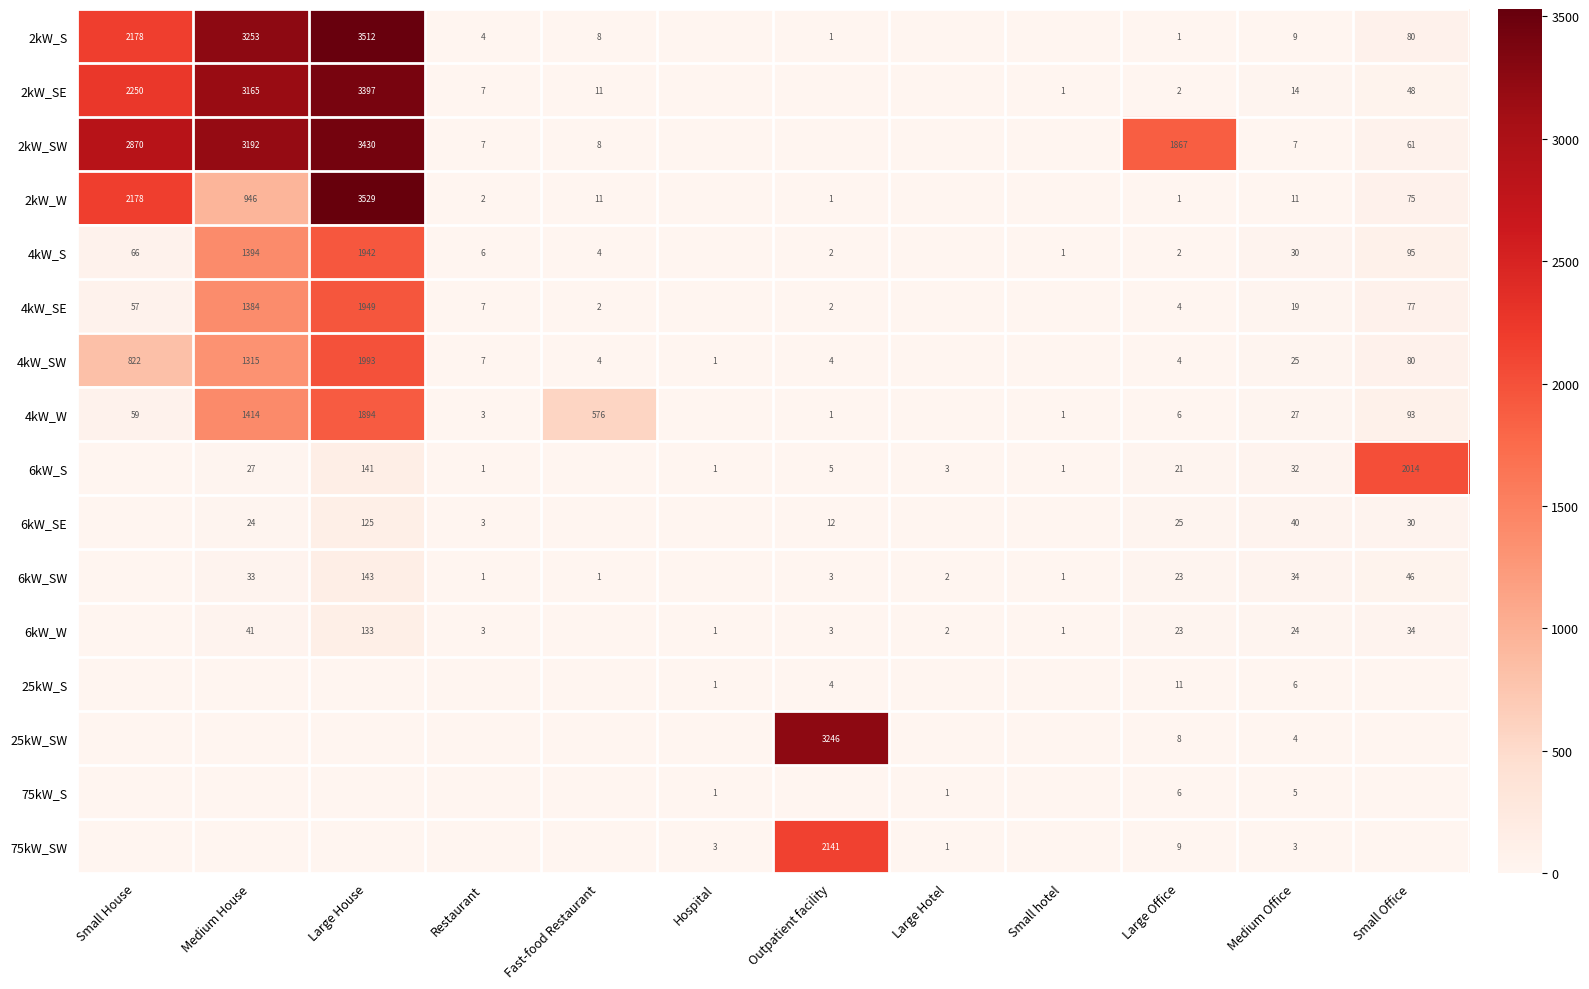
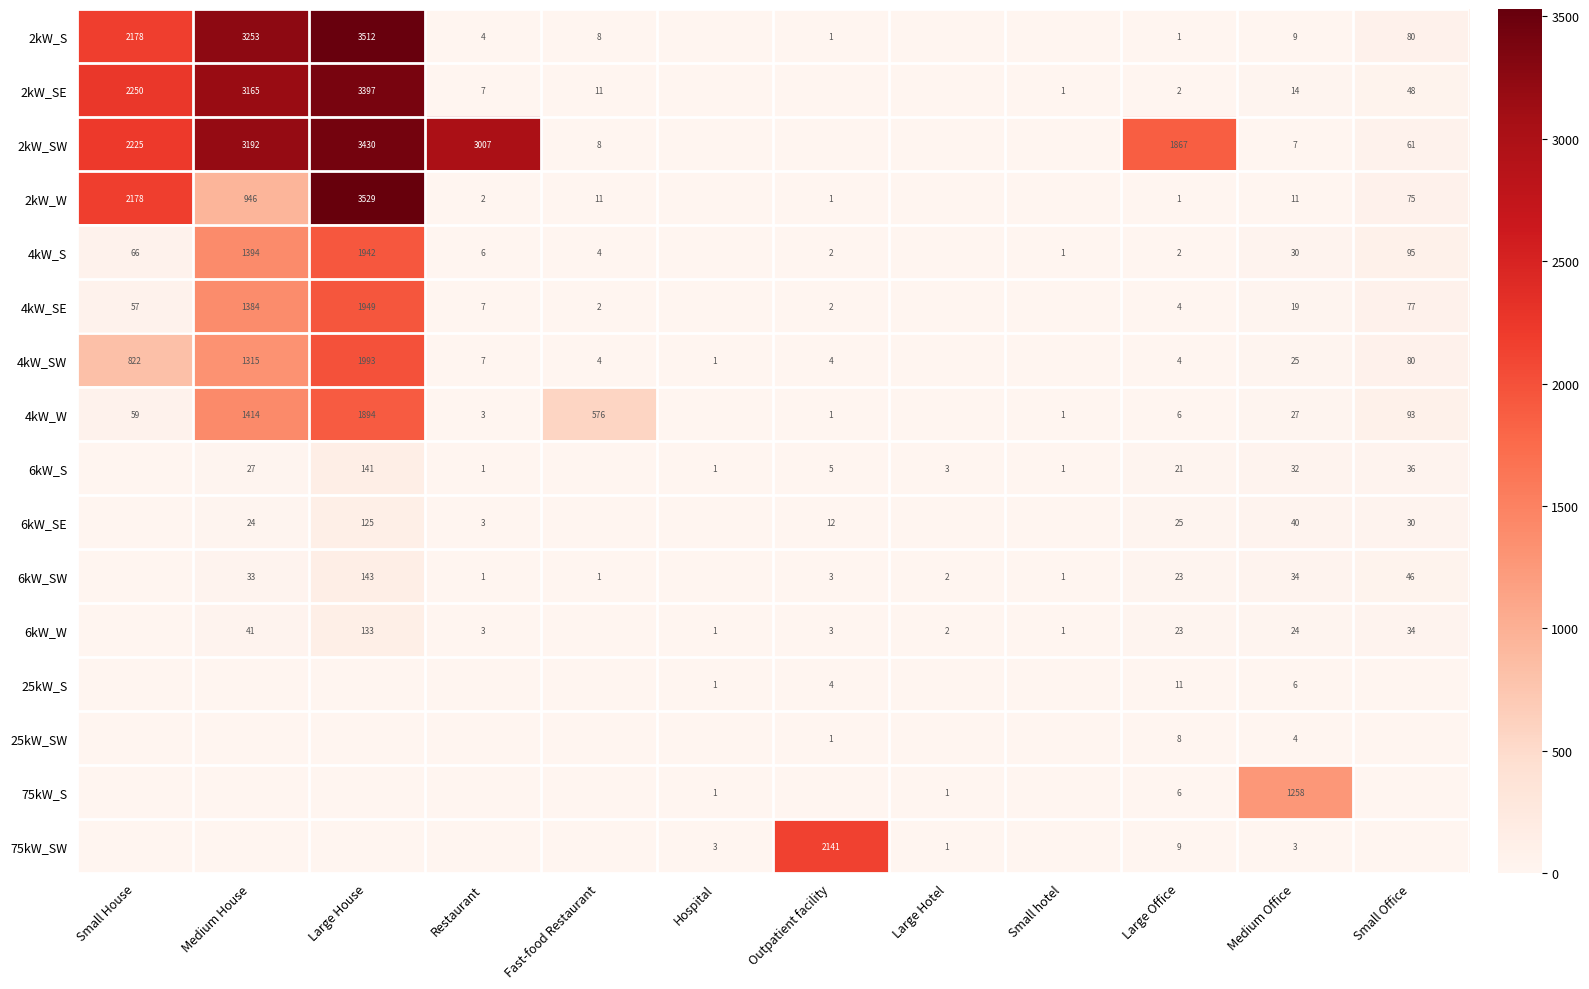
  {
    "2kW_S": {
      "Small House": 2178,
      "Medium House": 3253,
      "Large House": 3512,
      "Restaurant": 4,
      "Fast-food Restaurant": 8,
      "Outpatient facility": 1,
      "Large Office": 1,
      "Medium Office": 9,
      "Small Office": 80
    },
    "2kW_SE": {
      "Small House": 2250,
      "Medium House": 3165,
      "Large House": 3397,
      "Restaurant": 7,
      "Fast-food Restaurant": 11,
      "Small hotel": 1,
      "Large Office": 2,
      "Medium Office": 14,
      "Small Office": 48
    },
    "2kW_SW": {
-     "Small House": 2870,
+     "Small House": 2225,
      "Medium House": 3192,
      "Large House": 3430,
-     "Restaurant": 7,
+     "Restaurant": 3007,
      "Fast-food Restaurant": 8,
      "Large Office": 1867,
      "Medium Office": 7,
      "Small Office": 61
    },
    "2kW_W": {
      "Small House": 2178,
      "Medium House": 946,
      "Large House": 3529,
      "Restaurant": 2,
      "Fast-food Restaurant": 11,
      "Outpatient facility": 1,
      "Large Office": 1,
      "Medium Office": 11,
      "Small Office": 75
    },
    "4kW_S": {
      "Small House": 66,
      "Medium House": 1394,
      "Large House": 1942,
      "Restaurant": 6,
      "Fast-food Restaurant": 4,
      "Outpatient facility": 2,
      "Small hotel": 1,
      "Large Office": 2,
      "Medium Office": 30,
      "Small Office": 95
    },
    "4kW_SE": {
      "Small House": 57,
      "Medium House": 1384,
      "Large House": 1949,
      "Restaurant": 7,
      "Fast-food Restaurant": 2,
      "Outpatient facility": 2,
      "Large Office": 4,
      "Medium Office": 19,
      "Small Office": 77
    },
    "4kW_SW": {
      "Small House": 822,
      "Medium House": 1315,
      "Large House": 1993,
      "Restaurant": 7,
      "Fast-food Restaurant": 4,
      "Hospital": 1,
      "Outpatient facility": 4,
      "Large Office": 4,
      "Medium Office": 25,
      "Small Office": 80
    },
    "4kW_W": {
      "Small House": 59,
      "Medium House": 1414,
      "Large House": 1894,
      "Restaurant": 3,
      "Fast-food Restaurant": 576,
      "Outpatient facility": 1,
      "Small hotel": 1,
      "Large Office": 6,
      "Medium Office": 27,
      "Small Office": 93
    },
    "6kW_S": {
      "Medium House": 27,
      "Large House": 141,
      "Restaurant": 1,
      "Hospital": 1,
      "Outpatient facility": 5,
      "Large Hotel": 3,
      "Small hotel": 1,
      "Large Office": 21,
      "Medium Office": 32,
-     "Small Office": 2014
+     "Small Office": 36
    },
    "6kW_SE": {
      "Medium House": 24,
      "Large House": 125,
      "Restaurant": 3,
      "Outpatient facility": 12,
      "Large Office": 25,
      "Medium Office": 40,
      "Small Office": 30
    },
    "6kW_SW": {
      "Medium House": 33,
      "Large House": 143,
      "Restaurant": 1,
      "Fast-food Restaurant": 1,
      "Outpatient facility": 3,
      "Large Hotel": 2,
      "Small hotel": 1,
      "Large Office": 23,
      "Medium Office": 34,
      "Small Office": 46
    },
    "6kW_W": {
      "Medium House": 41,
      "Large House": 133,
      "Restaurant": 3,
      "Hospital": 1,
      "Outpatient facility": 3,
      "Large Hotel": 2,
      "Small hotel": 1,
      "Large Office": 23,
      "Medium Office": 24,
      "Small Office": 34
    },
    "25kW_S": {
      "Hospital": 1,
      "Outpatient facility": 4,
      "Large Office": 11,
      "Medium Office": 6
    },
    "25kW_SW": {
-     "Outpatient facility": 3246,
+     "Outpatient facility": 1,
      "Large Office": 8,
      "Medium Office": 4
    },
    "75kW_S": {
      "Hospital": 1,
      "Large Hotel": 1,
      "Large Office": 6,
-     "Medium Office": 5
+     "Medium Office": 1258
    },
    "75kW_SW": {
      "Hospital": 3,
      "Outpatient facility": 2141,
      "Large Hotel": 1,
      "Large Office": 9,
      "Medium Office": 3
    }
  }
